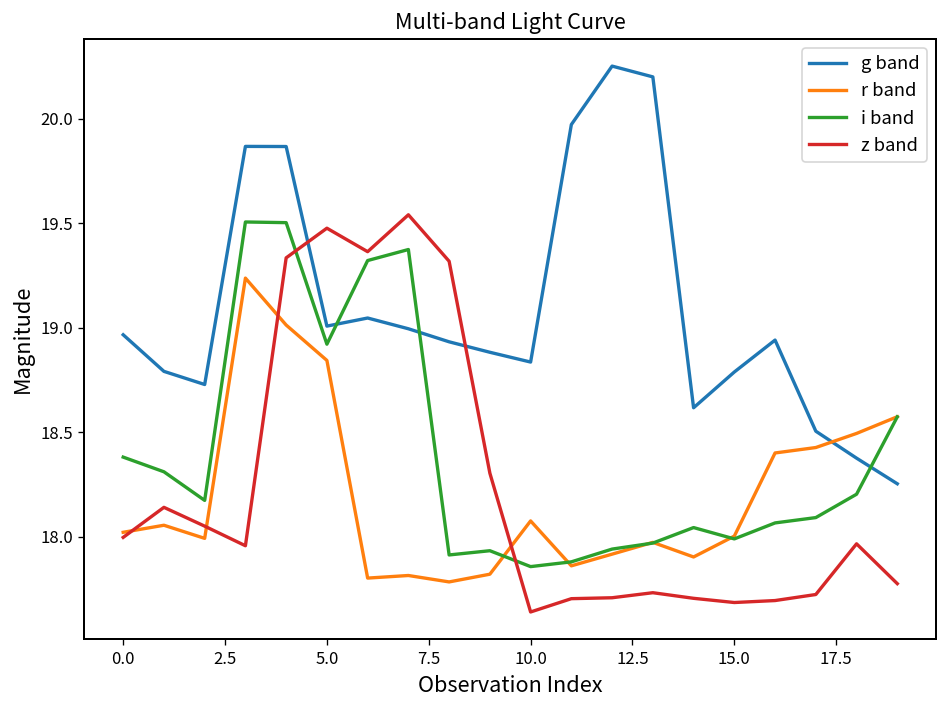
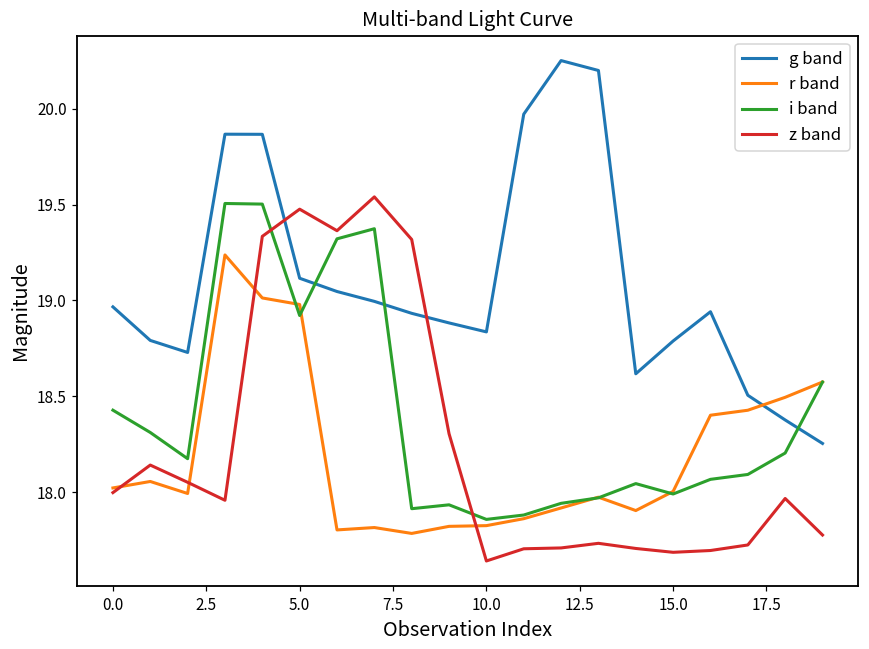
  {
    "g band": {
      "0.0": 18.97,
-     "5.0": 19.01,
+     "5.0": 19.12,
      "10.0": 18.84,
      "15.0": 18.79
    },
    "r band": {
      "0.0": 18.02,
-     "5.0": 18.84,
-     "10.0": 18.08
+     "5.0": 18.98,
+     "10.0": 17.82
    },
    "i band": {
-     "0.0": 18.38,
+     "0.0": 18.43,
      "5.0": 18.92,
      "10.0": 17.86
    },
    "z band": {
      "0.0": 18.00,
      "5.0": 19.48,
      "10.0": 17.64,
      "15.0": 17.69
    }
  }
